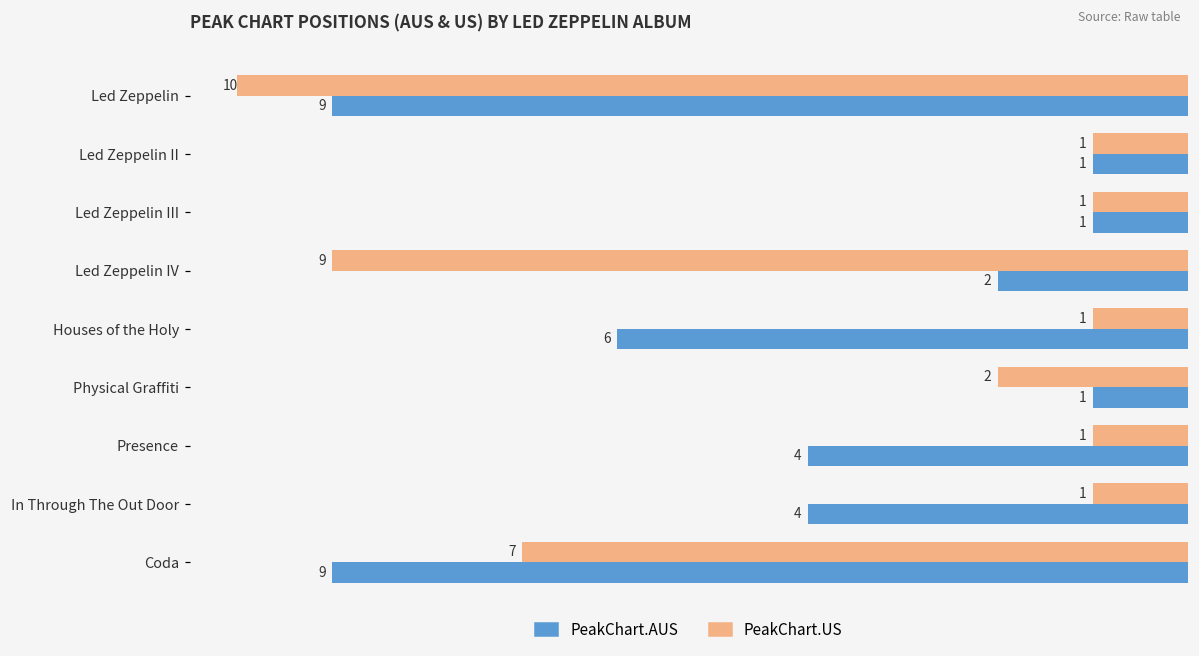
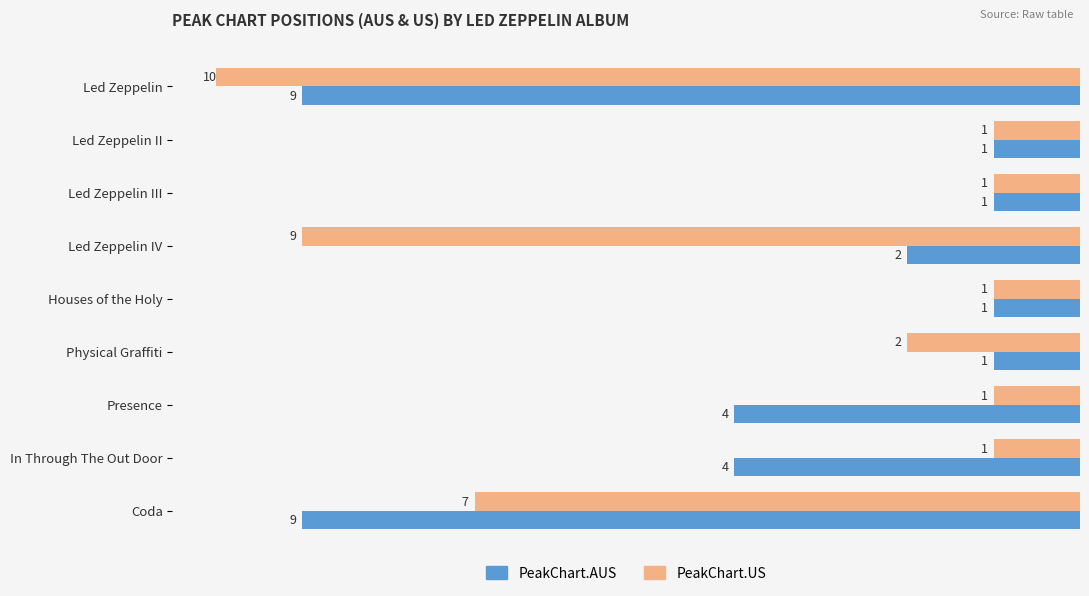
  {
    "PeakChart.AUS": {
      "Led Zeppelin": 9,
      "Led Zeppelin II": 1,
      "Led Zeppelin III": 1,
      "Led Zeppelin IV": 2,
-     "Houses of the Holy": 6,
+     "Houses of the Holy": 1,
      "Physical Graffiti": 1,
      "Presence": 4,
      "In Through The Out Door": 4,
      "Coda": 9
    },
    "PeakChart.US": {
      "Led Zeppelin": 10,
      "Led Zeppelin II": 1,
      "Led Zeppelin III": 1,
      "Led Zeppelin IV": 9,
      "Houses of the Holy": 1,
      "Physical Graffiti": 2,
      "Presence": 1,
      "In Through The Out Door": 1,
      "Coda": 7
    }
  }
